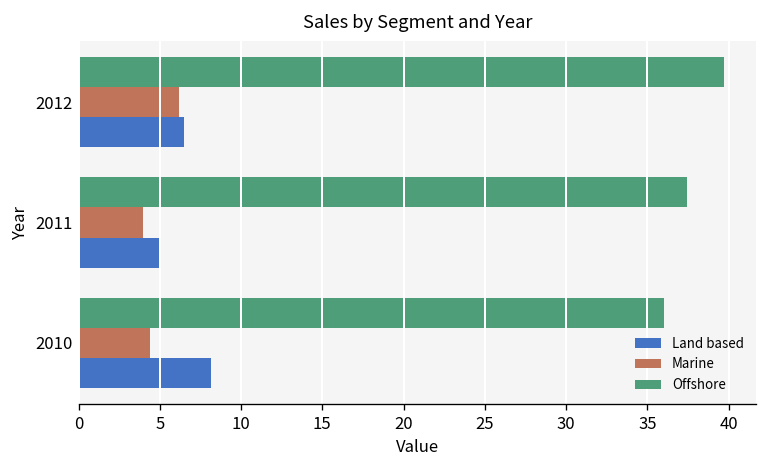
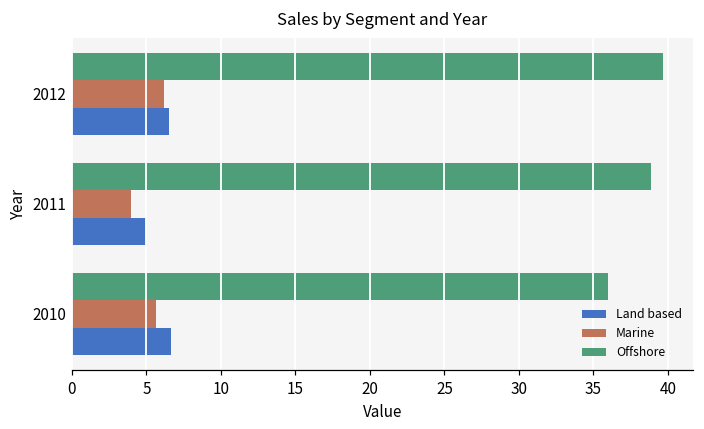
  {
    "Land based": {
      "2012": 6.5,
      "2011": 4.9,
-     "2010": 8.1
+     "2010": 6.6
    },
    "Marine": {
      "2012": 6.2,
      "2011": 3.9,
-     "2010": 4.4
+     "2010": 5.6
    },
    "Offshore": {
      "2012": 39.7,
-     "2011": 37.5,
+     "2011": 38.8,
      "2010": 36.0
    }
  }
